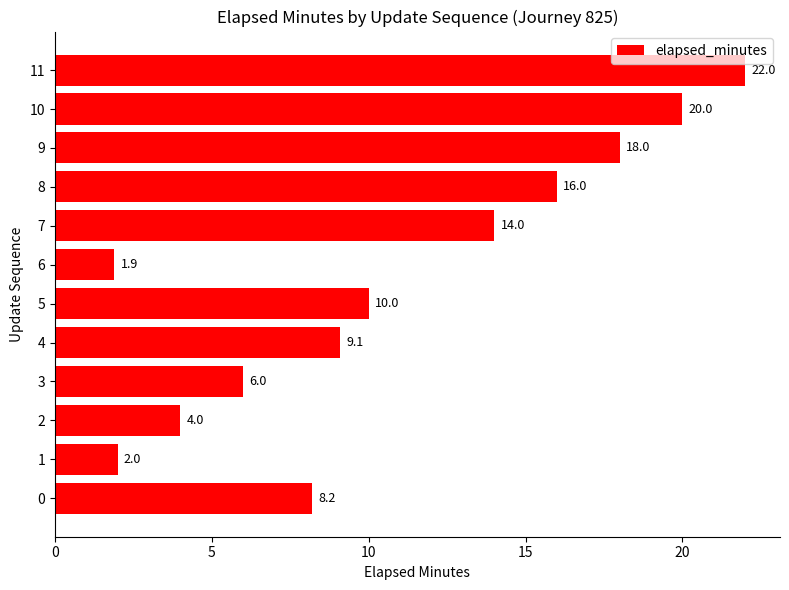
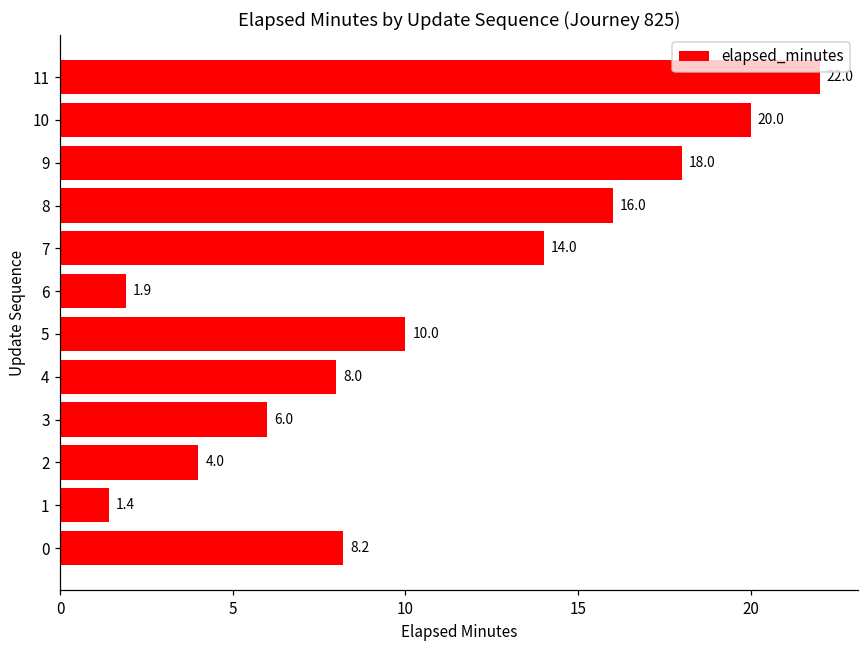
  {
    "11": 22.0,
    "10": 20.0,
    "9": 18.0,
    "8": 16.0,
    "7": 14.0,
    "6": 1.9,
    "5": 10.0,
-   "4": 9.1,
+   "4": 8.0,
    "3": 6.0,
    "2": 4.0,
-   "1": 2.0,
+   "1": 1.4,
    "0": 8.2
  }
